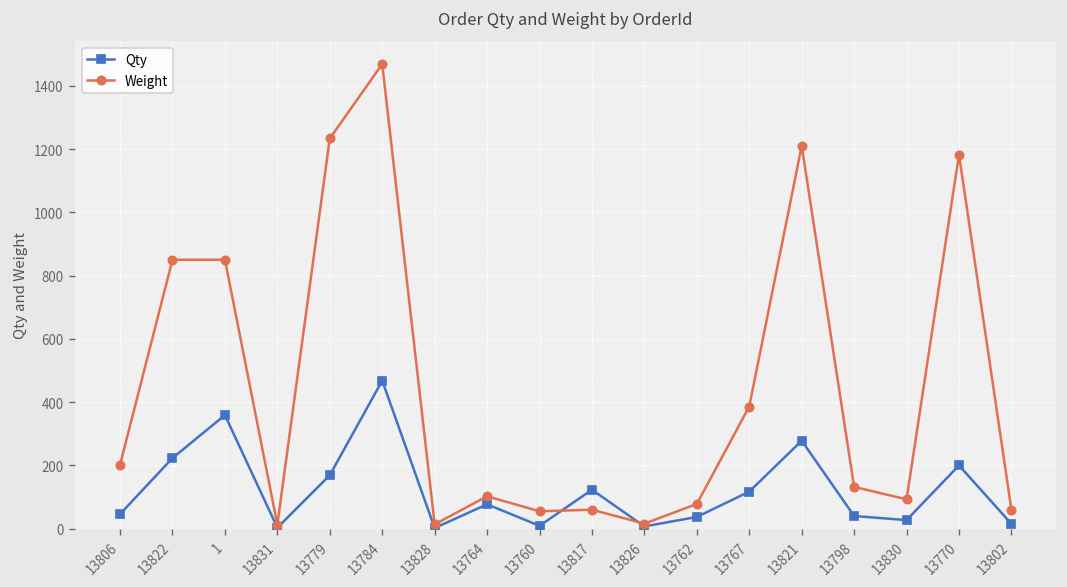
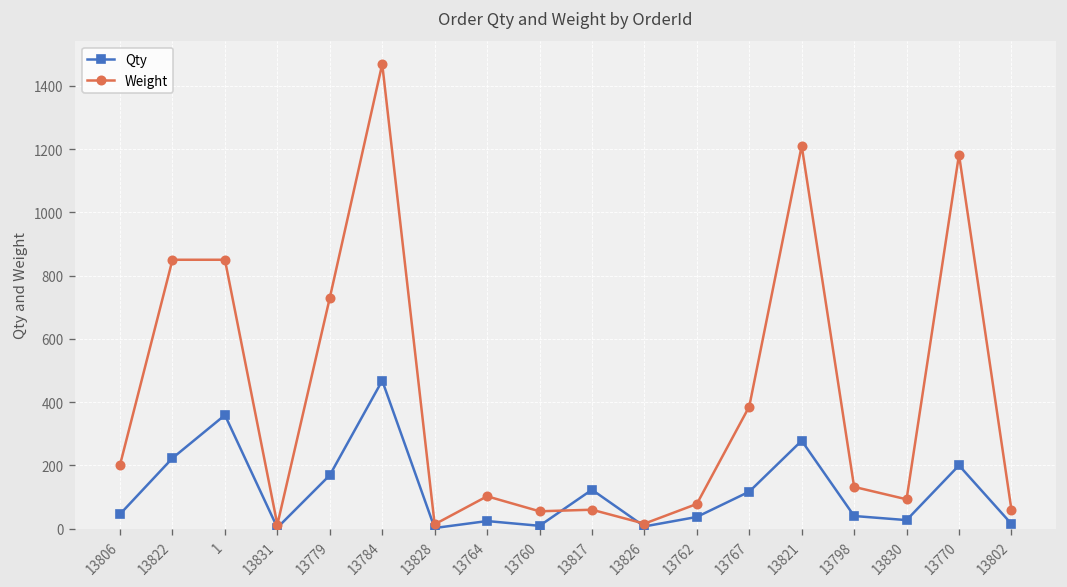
  {
    "Qty": {
      "13806": 50,
      "13822": 220,
      "1": 360,
      "13779": 170,
      "13784": 470,
      "13828": 0,
-     "13764": 80,
+     "13764": 20,
      "13760": 10,
      "13817": 120,
      "13762": 40,
      "13767": 120,
      "13821": 280,
      "13798": 40,
      "13830": 30,
      "13770": 200,
      "13802": 20
    },
    "Weight": {
      "13806": 200,
      "13822": 850,
      "1": 850,
-     "13779": 1230,
+     "13779": 730,
      "13784": 1470,
      "13828": 10,
      "13764": 100,
      "13760": 50,
      "13817": 60,
      "13762": 80,
      "13767": 390,
      "13821": 1210,
      "13798": 130,
      "13830": 90,
      "13770": 1180,
      "13802": 60
    }
  }
